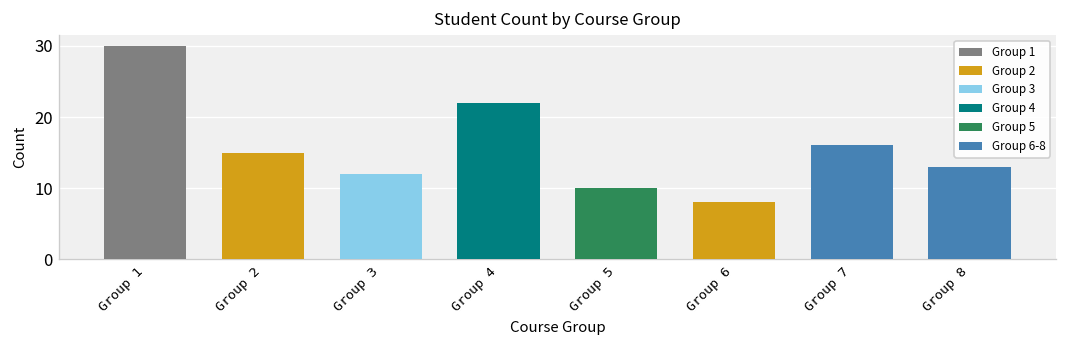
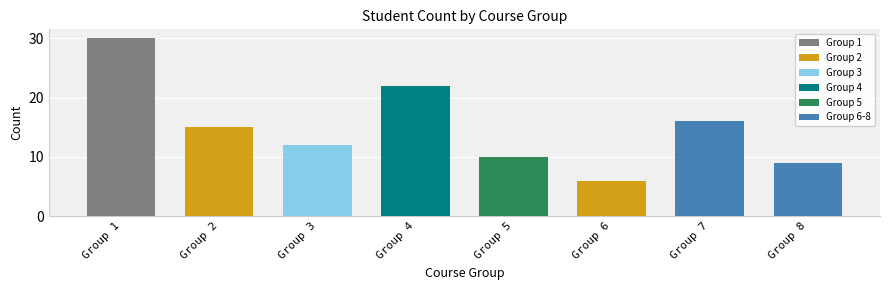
  {
    "Group 1": 30,
    "Group 2": 15,
    "Group 3": 12,
    "Group 4": 22,
    "Group 5": 10,
-   "Group 6": 8,
+   "Group 6": 6,
    "Group 7": 16,
-   "Group 8": 13
+   "Group 8": 9
  }
